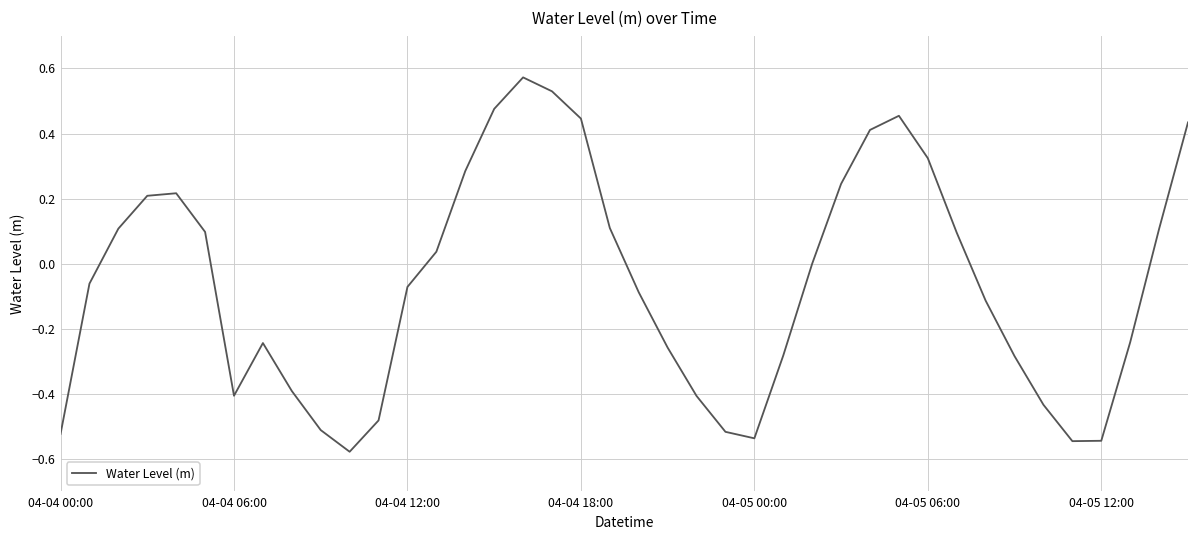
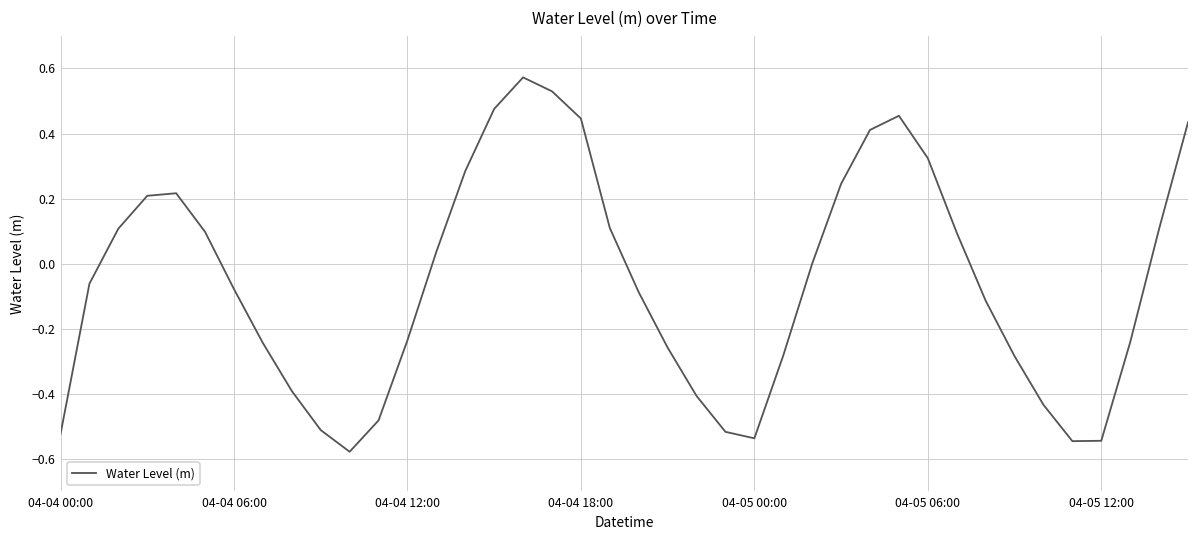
  {
    "04-04 00:00": -0.52,
-   "04-04 06:00": -0.41,
-   "04-04 12:00": -0.07,
+   "04-04 06:00": -0.08,
+   "04-04 12:00": -0.24,
    "04-04 18:00": 0.45,
    "04-05 00:00": -0.54,
    "04-05 06:00": 0.32,
    "04-05 12:00": -0.54
  }
